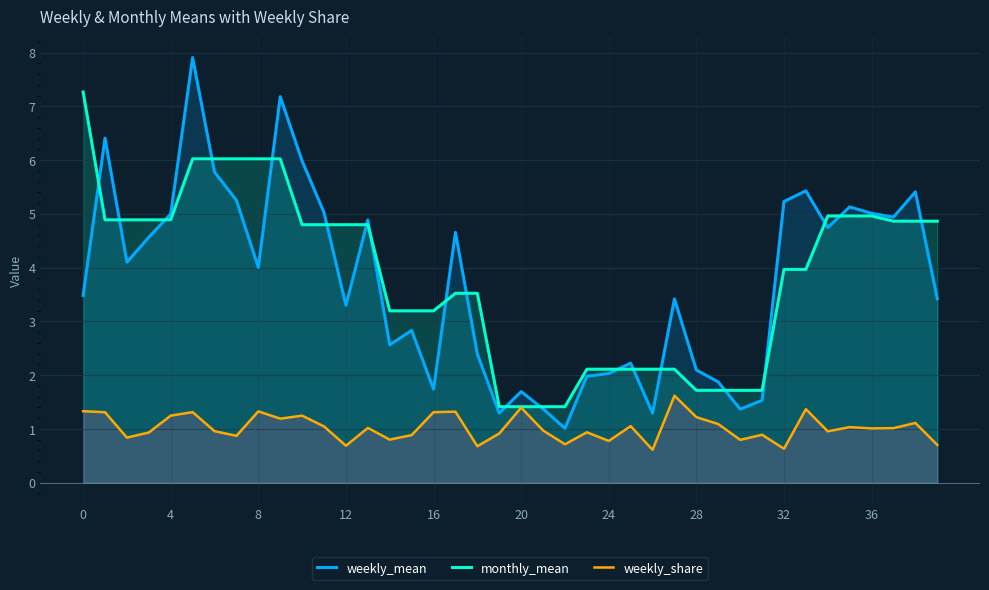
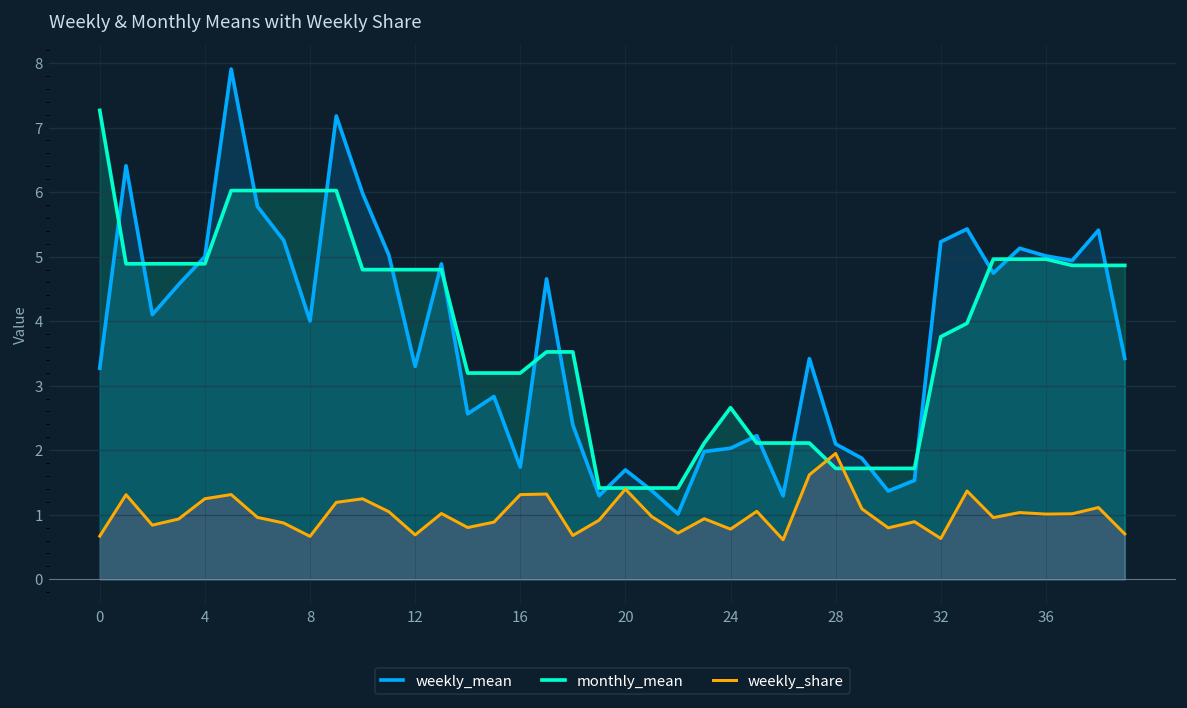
  {
    "weekly_mean": {
-     "0": 3.5,
+     "0": 3.3,
      "4": 5.0,
      "8": 4.0,
      "12": 3.3,
      "16": 1.7,
      "20": 1.7,
      "24": 2.0,
      "28": 2.1,
      "32": 5.2,
      "36": 5.0
    },
    "monthly_mean": {
      "0": 7.3,
      "4": 4.9,
      "8": 6.0,
      "12": 4.8,
      "16": 3.2,
-     "24": 2.1,
+     "24": 2.7,
      "28": 1.7,
-     "32": 4.0,
+     "32": 3.8,
      "36": 5.0
    },
    "weekly_share": {
-     "0": 1.3,
+     "0": 0.7,
      "4": 1.2,
-     "8": 1.3,
+     "8": 0.7,
      "12": 0.7,
      "16": 1.3,
      "24": 0.8,
-     "28": 1.2,
+     "28": 2.0,
      "32": 0.6,
      "36": 1.0
    }
  }
